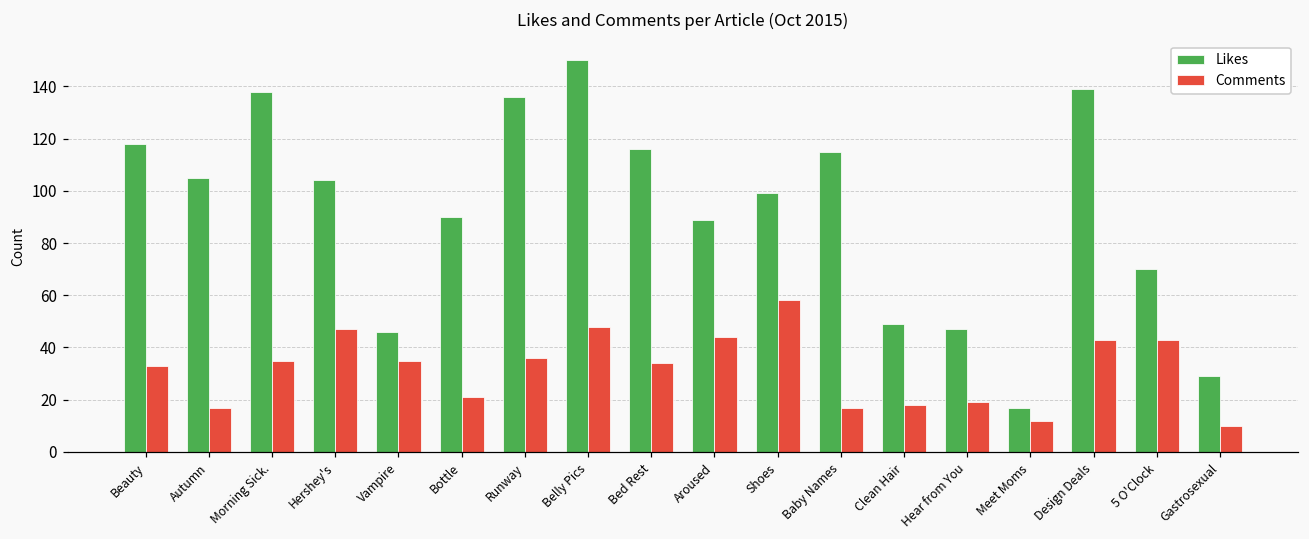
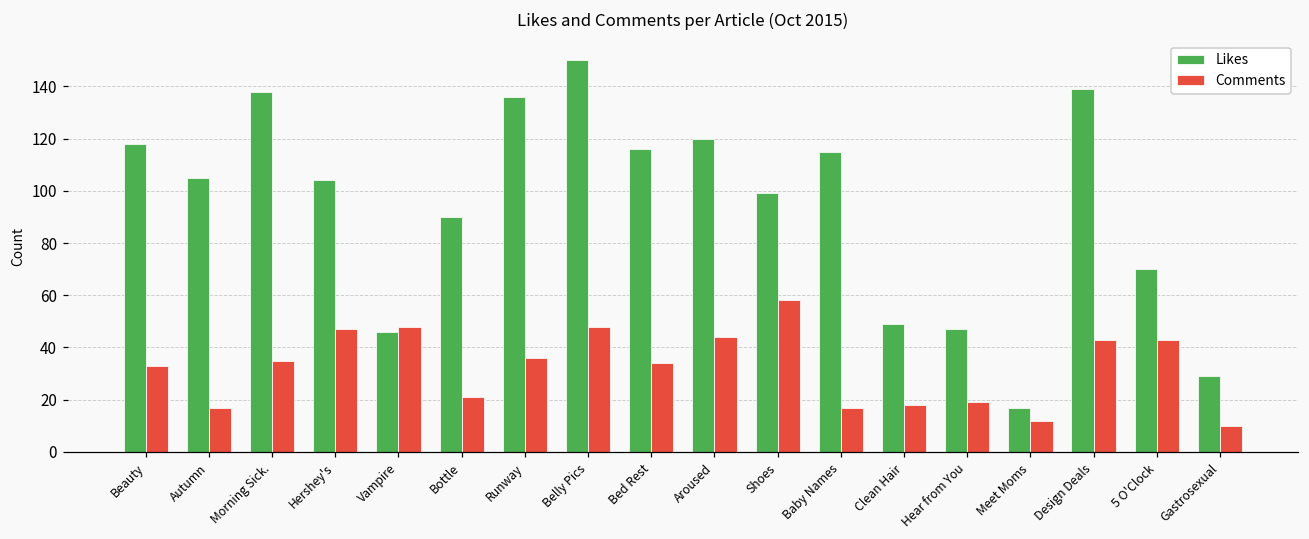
  {
    "Likes": {
      "Beauty": 118,
      "Autumn": 105,
      "Morning Sick.": 138,
      "Hershey's": 104,
      "Vampire": 46,
      "Bottle": 90,
      "Runway": 136,
      "Belly Pics": 150,
      "Bed Rest": 116,
-     "Aroused": 89,
+     "Aroused": 120,
      "Shoes": 99,
      "Baby Names": 115,
      "Clean Hair": 49,
      "Hear from You": 47,
      "Meet Moms": 17,
      "Design Deals": 139,
      "5 O'Clock": 70,
      "Gastrosexual": 29
    },
    "Comments": {
      "Beauty": 33,
      "Autumn": 17,
      "Morning Sick.": 35,
      "Hershey's": 47,
-     "Vampire": 35,
+     "Vampire": 48,
      "Bottle": 21,
      "Runway": 36,
      "Belly Pics": 48,
      "Bed Rest": 34,
      "Aroused": 44,
      "Shoes": 58,
      "Baby Names": 17,
      "Clean Hair": 18,
      "Hear from You": 19,
      "Meet Moms": 12,
      "Design Deals": 43,
      "5 O'Clock": 43,
      "Gastrosexual": 10
    }
  }
